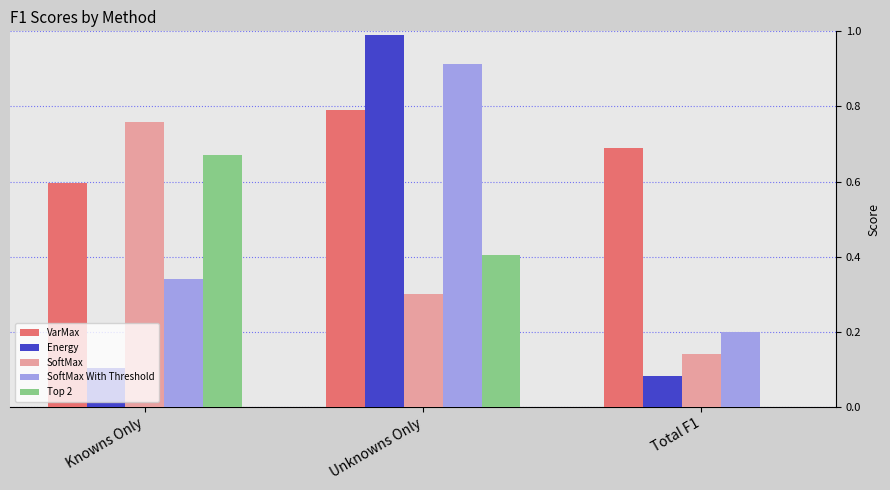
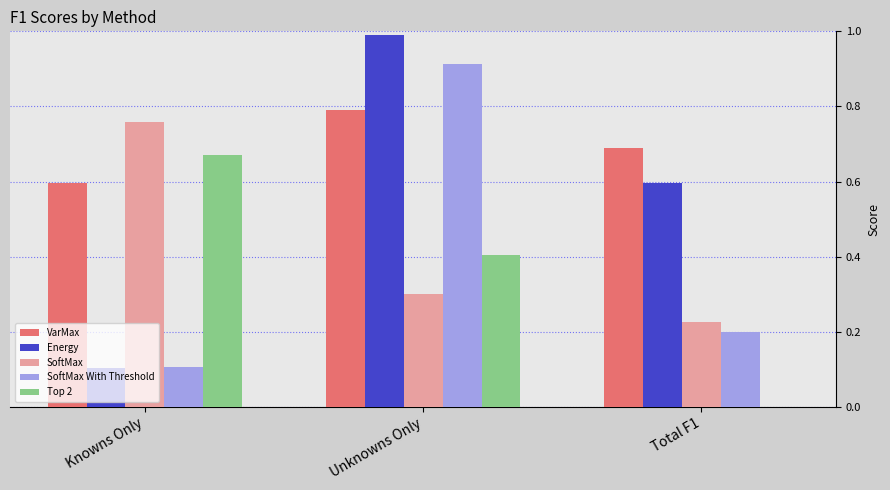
  {
    "VarMax": {
      "Knowns Only": 0.60,
      "Unknowns Only": 0.79,
      "Total F1": 0.69
    },
    "Energy": {
      "Unknowns Only": 0.99,
-     "Total F1": 0.08
+     "Total F1": 0.60
    },
    "SoftMax": {
      "Knowns Only": 0.76,
      "Unknowns Only": 0.30,
-     "Total F1": 0.14
+     "Total F1": 0.23
    },
    "SoftMax With Threshold": {
-     "Knowns Only": 0.34,
+     "Knowns Only": 0.11,
      "Unknowns Only": 0.91,
      "Total F1": 0.20
    },
    "Top 2": {
      "Knowns Only": 0.67,
      "Unknowns Only": 0.41,
      "Total F1": 0.00
    }
  }
